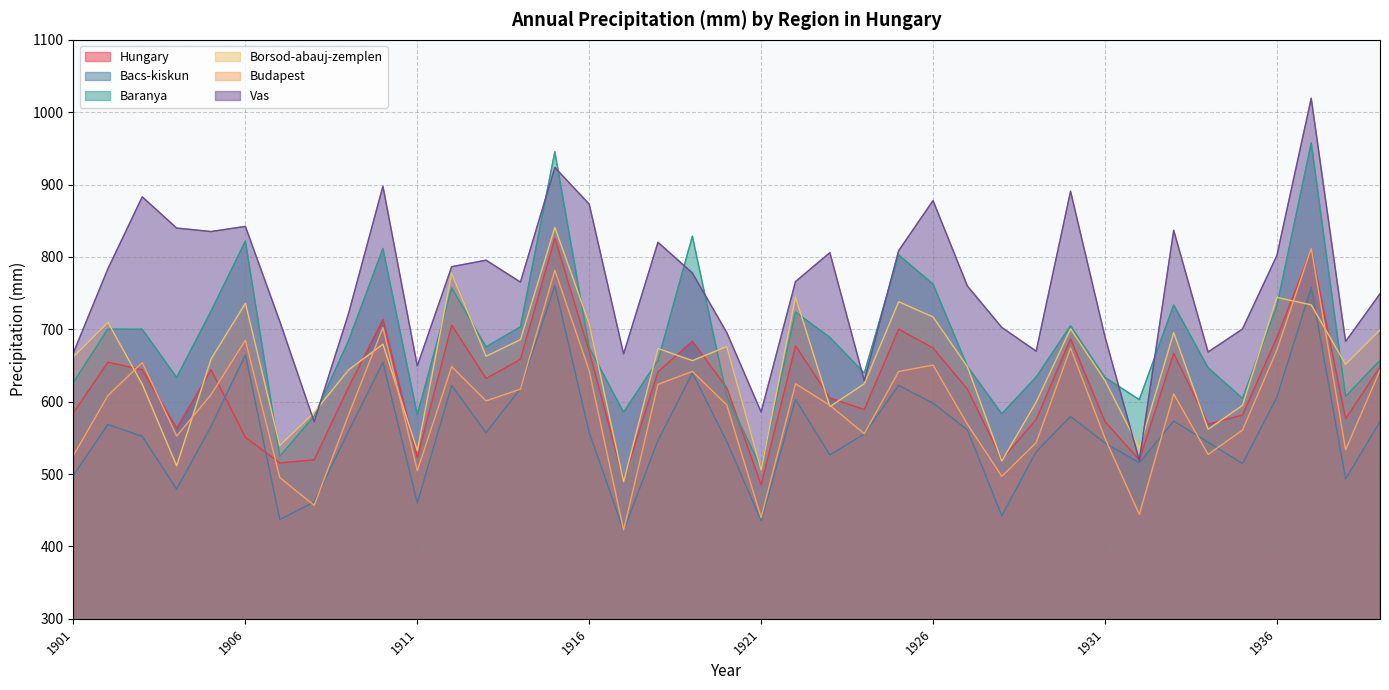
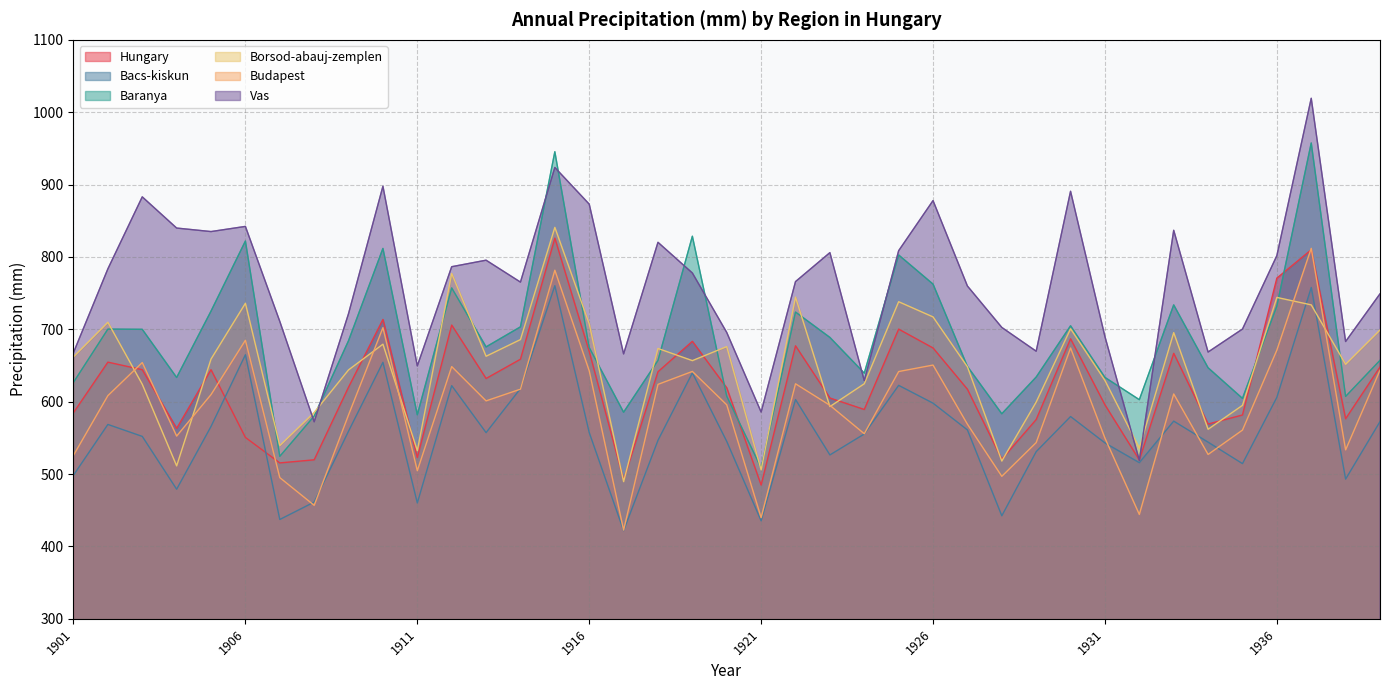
  {
    "Hungary": {
      "1901": 580,
      "1906": 550,
      "1911": 520,
      "1916": 670,
      "1921": 480,
      "1926": 670,
-     "1931": 570,
-     "1936": 690
+     "1931": 600,
+     "1936": 770
    }
  }
